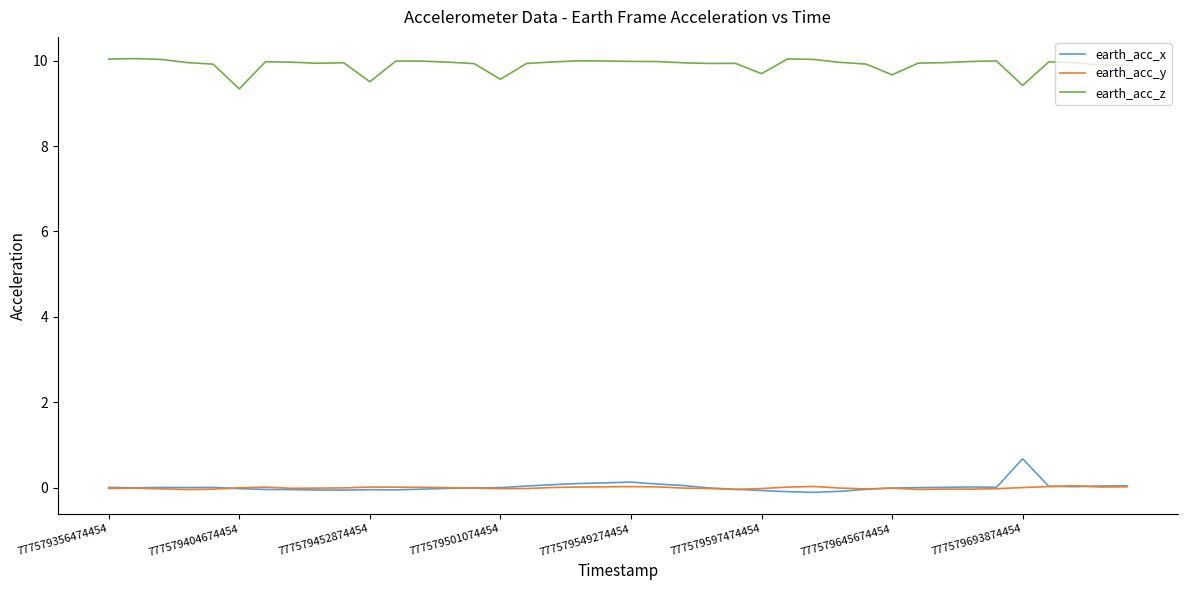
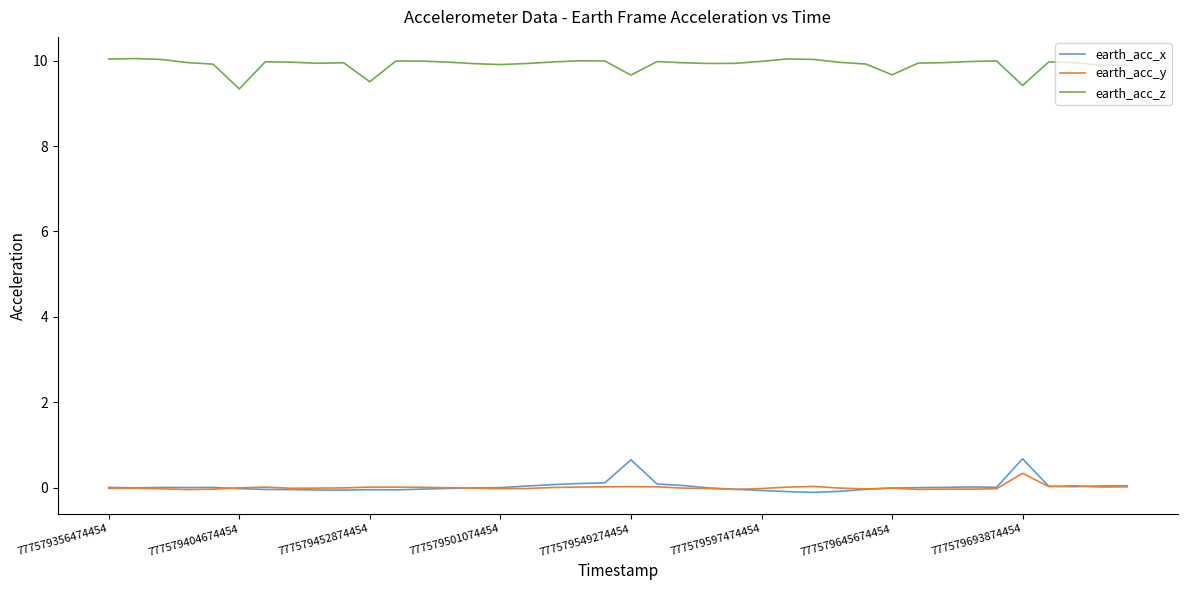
  {
    "earth_acc_x": {
      "777579452874454": 0.0,
-     "777579549274454": 0.1,
+     "777579549274454": 0.7,
      "777579693874454": 0.7
    },
    "earth_acc_y": {
      "777579452874454": 0.0,
      "777579549274454": 0.0,
-     "777579693874454": 0.0
+     "777579693874454": 0.3
    },
    "earth_acc_z": {
      "777579356474454": 10.0,
      "777579404674454": 9.3,
      "777579452874454": 9.5,
-     "777579501074454": 9.6,
-     "777579549274454": 10.0,
-     "777579597474454": 9.7,
+     "777579501074454": 9.9,
+     "777579549274454": 9.7,
+     "777579597474454": 10.0,
      "777579645674454": 9.7,
      "777579693874454": 9.4
    }
  }
